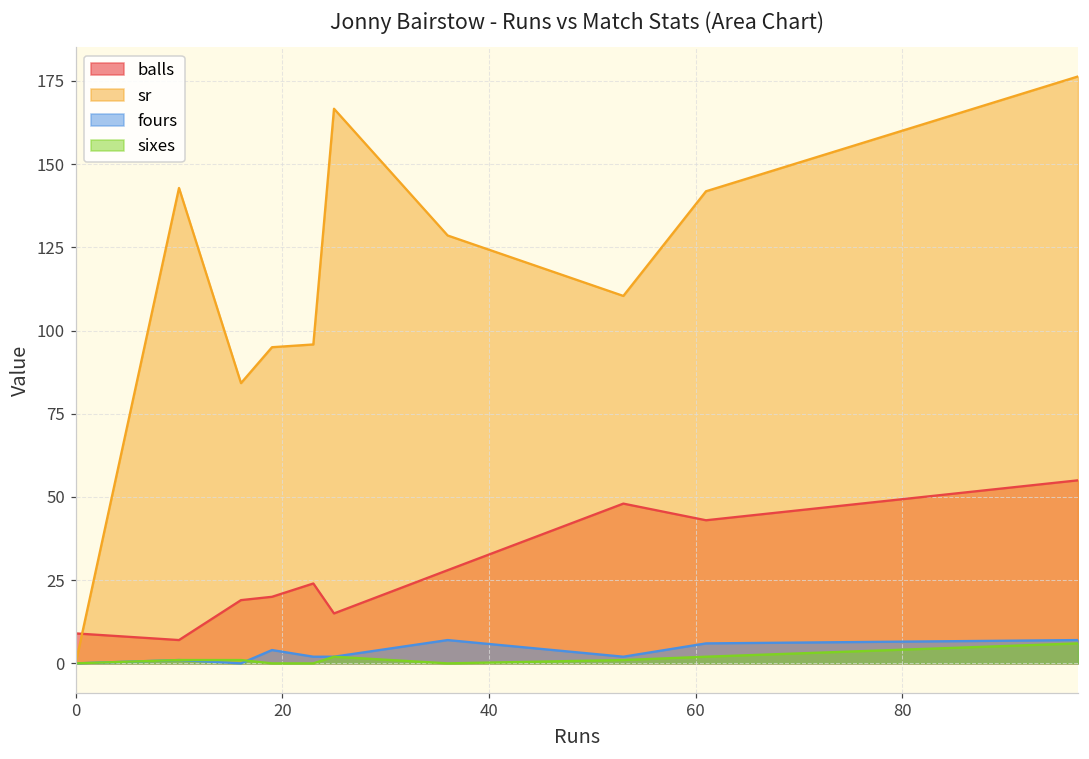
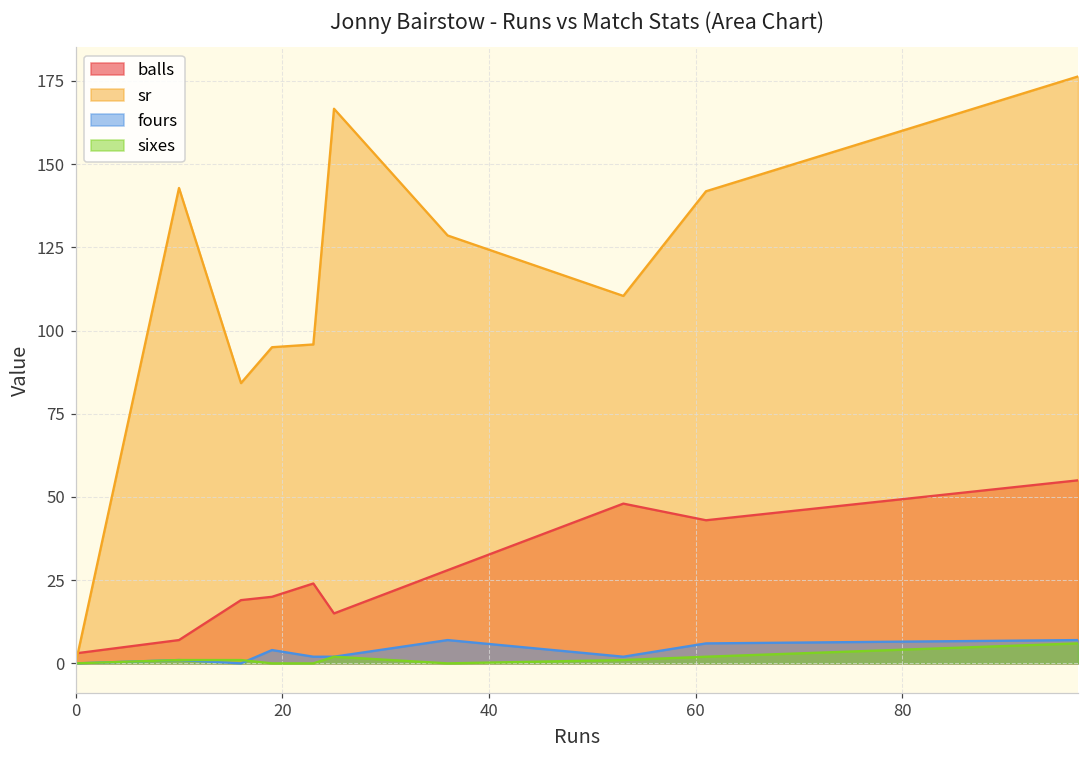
  {
    "balls": {
-     "0": 9
+     "0": 3
    }
  }
